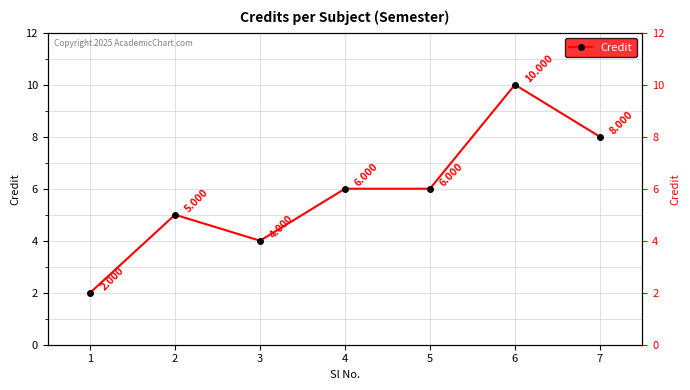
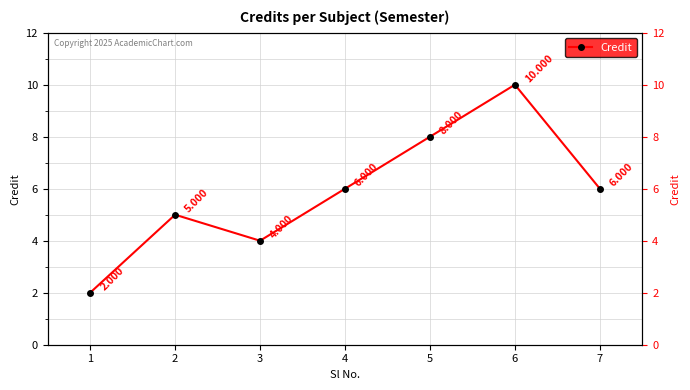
  {
    "1": 2.000,
    "2": 5.000,
    "3": 4.000,
    "4": 6.000,
-   "5": 6.000,
+   "5": 8.000,
    "6": 10.000,
-   "7": 8.000
+   "7": 6.000
  }
